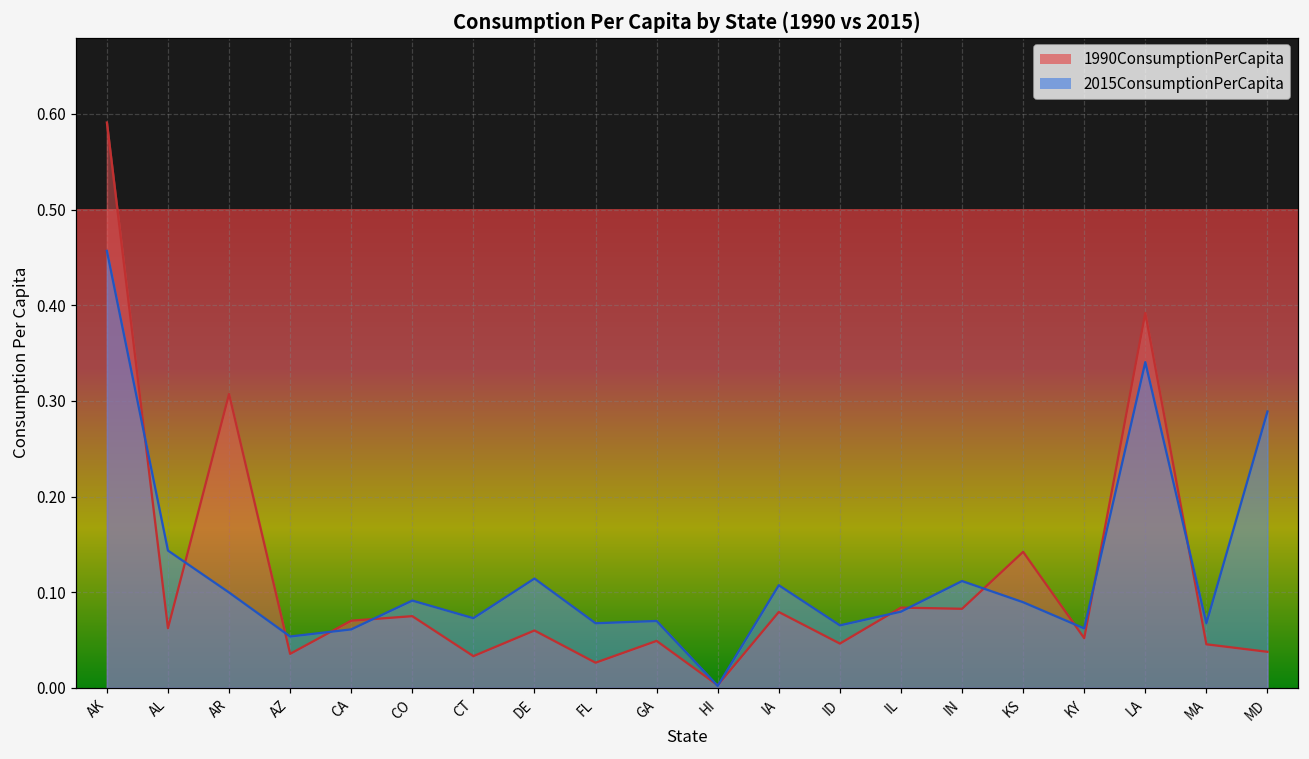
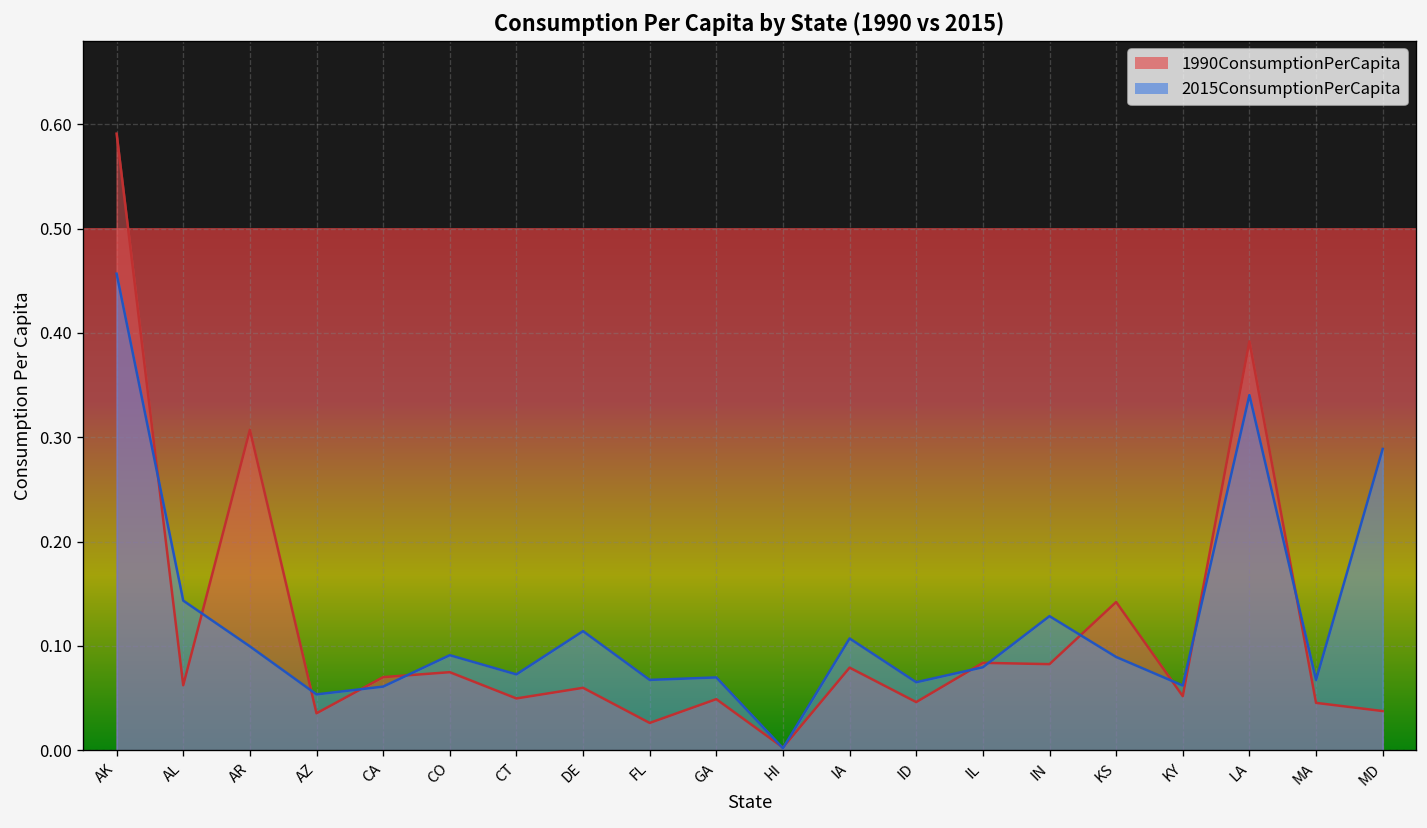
  {
    "1990ConsumptionPerCapita": {
      "AK": 0.59,
      "AL": 0.06,
      "AR": 0.31,
      "AZ": 0.04,
      "CA": 0.07,
      "CO": 0.07,
-     "CT": 0.03,
+     "CT": 0.05,
      "DE": 0.06,
      "FL": 0.03,
      "GA": 0.05,
      "IA": 0.08,
      "ID": 0.05,
      "IL": 0.08,
      "IN": 0.08,
      "KS": 0.14,
      "KY": 0.05,
      "LA": 0.39,
      "MA": 0.05,
      "MD": 0.04
    },
    "2015ConsumptionPerCapita": {
      "AK": 0.46,
      "AL": 0.14,
      "AR": 0.10,
      "AZ": 0.05,
      "CA": 0.06,
      "CO": 0.09,
      "CT": 0.07,
      "DE": 0.11,
      "FL": 0.07,
      "GA": 0.07,
      "IA": 0.11,
      "ID": 0.07,
      "IL": 0.08,
-     "IN": 0.11,
+     "IN": 0.13,
      "KS": 0.09,
      "KY": 0.06,
      "LA": 0.34,
      "MA": 0.07,
      "MD": 0.29
    }
  }
